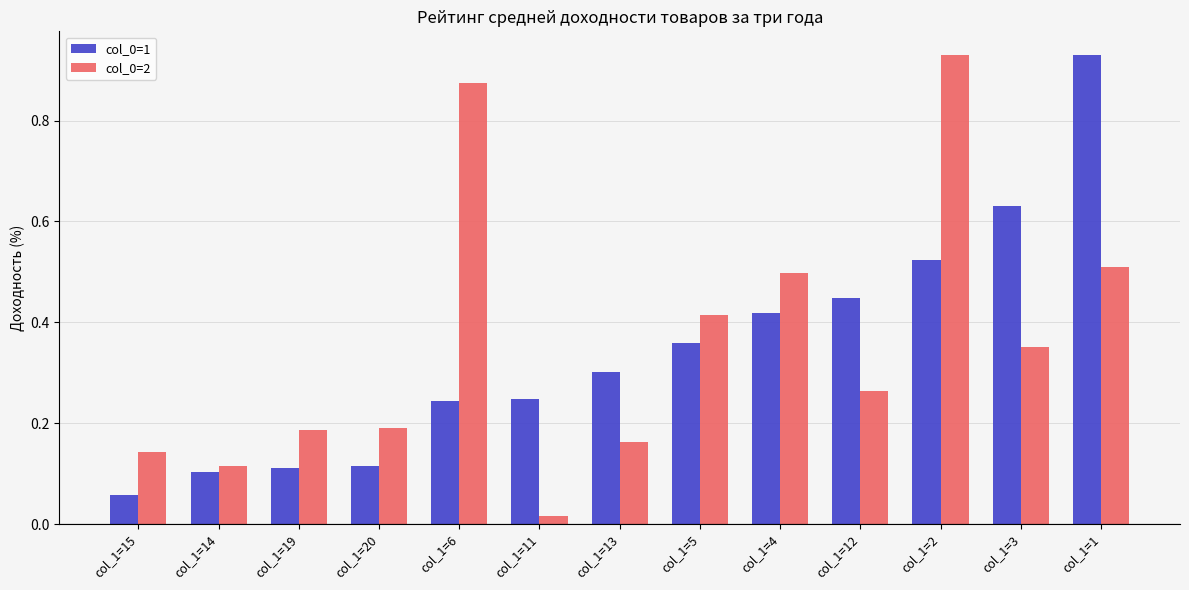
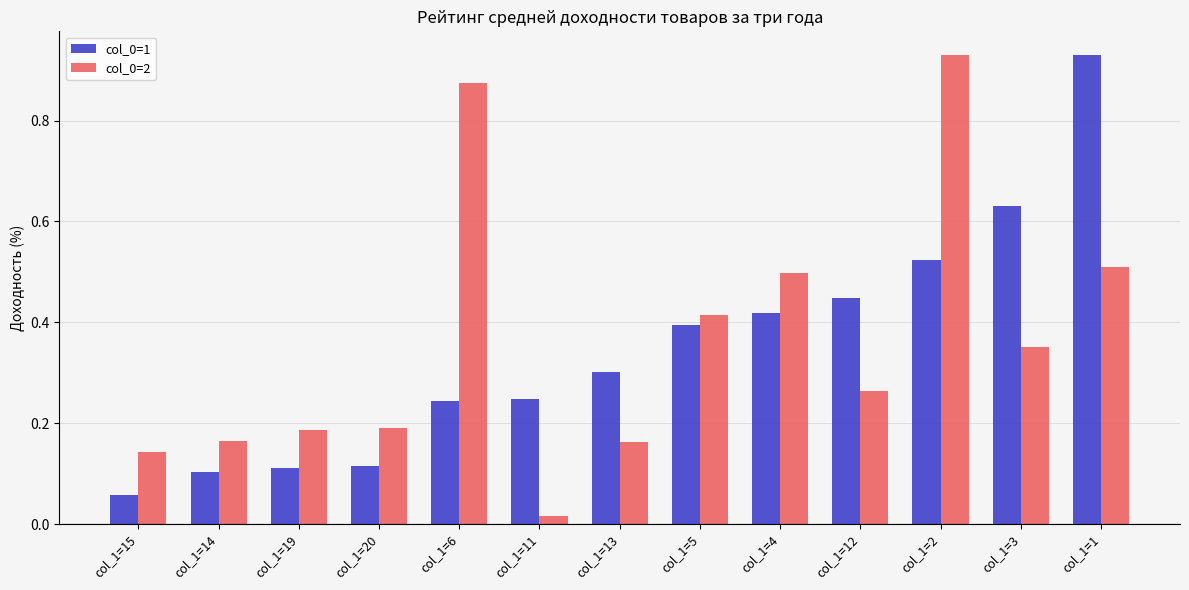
  {
    "col_0=1": {
      "col_1=15": 0.06,
      "col_1=14": 0.10,
      "col_1=19": 0.11,
      "col_1=20": 0.12,
      "col_1=6": 0.24,
      "col_1=11": 0.25,
      "col_1=13": 0.30,
-     "col_1=5": 0.36,
+     "col_1=5": 0.39,
      "col_1=4": 0.42,
      "col_1=12": 0.45,
      "col_1=2": 0.52,
      "col_1=3": 0.63,
      "col_1=1": 0.93
    },
    "col_0=2": {
      "col_1=15": 0.14,
-     "col_1=14": 0.12,
+     "col_1=14": 0.17,
      "col_1=19": 0.19,
      "col_1=20": 0.19,
      "col_1=6": 0.87,
      "col_1=11": 0.02,
      "col_1=13": 0.16,
      "col_1=5": 0.41,
      "col_1=4": 0.50,
      "col_1=12": 0.26,
      "col_1=2": 0.93,
      "col_1=3": 0.35,
      "col_1=1": 0.51
    }
  }
